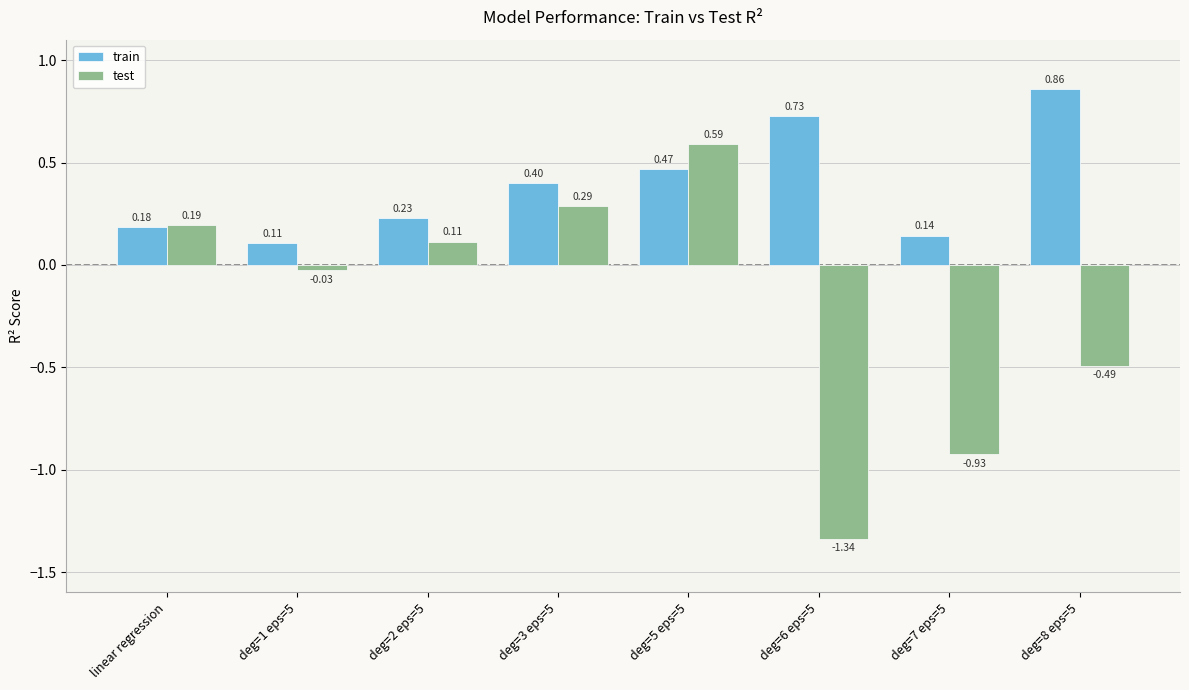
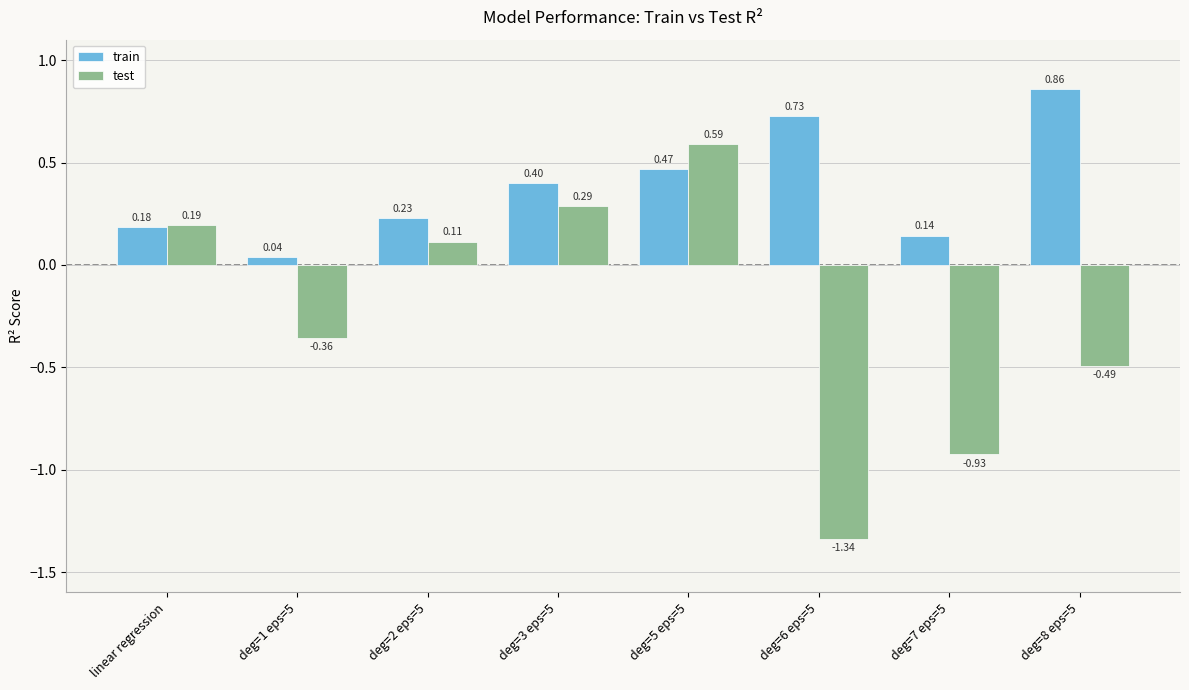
  {
    "train": {
      "linear regression": 0.18,
-     "deg=1 eps=5": 0.11,
+     "deg=1 eps=5": 0.04,
      "deg=2 eps=5": 0.23,
      "deg=3 eps=5": 0.40,
      "deg=5 eps=5": 0.47,
      "deg=6 eps=5": 0.73,
      "deg=7 eps=5": 0.14,
      "deg=8 eps=5": 0.86
    },
    "test": {
      "linear regression": 0.19,
-     "deg=1 eps=5": -0.03,
+     "deg=1 eps=5": -0.36,
      "deg=2 eps=5": 0.11,
      "deg=3 eps=5": 0.29,
      "deg=5 eps=5": 0.59,
      "deg=6 eps=5": -1.34,
      "deg=7 eps=5": -0.93,
      "deg=8 eps=5": -0.49
    }
  }
